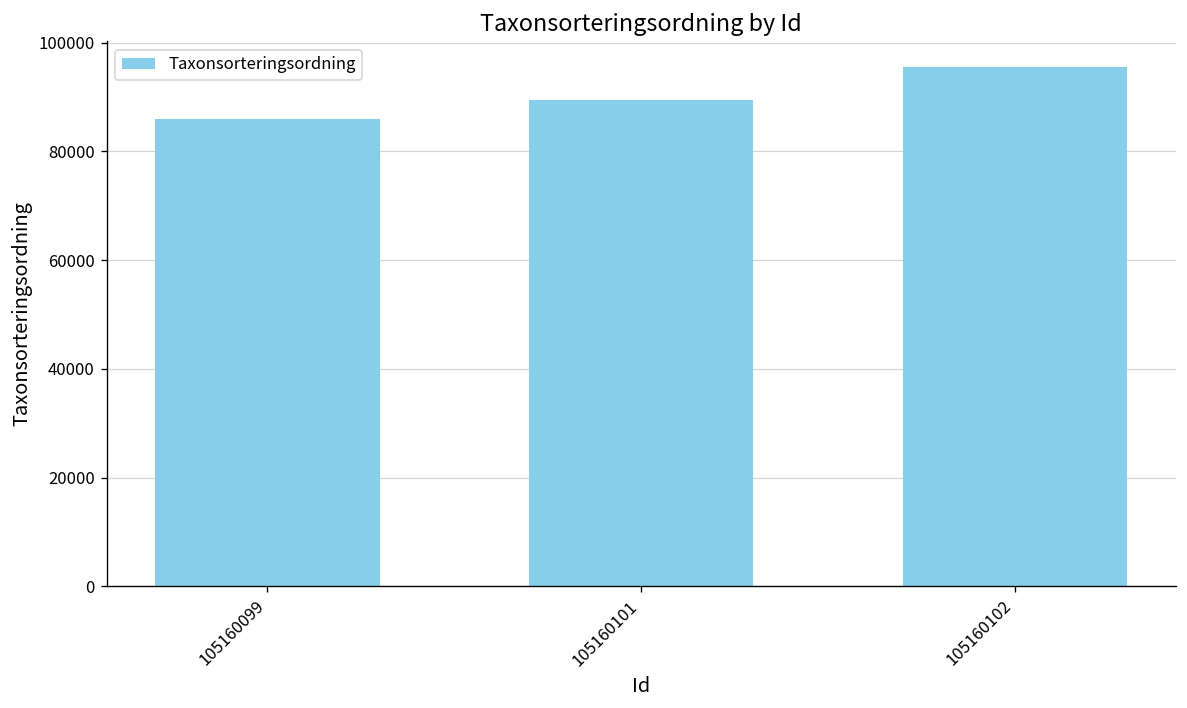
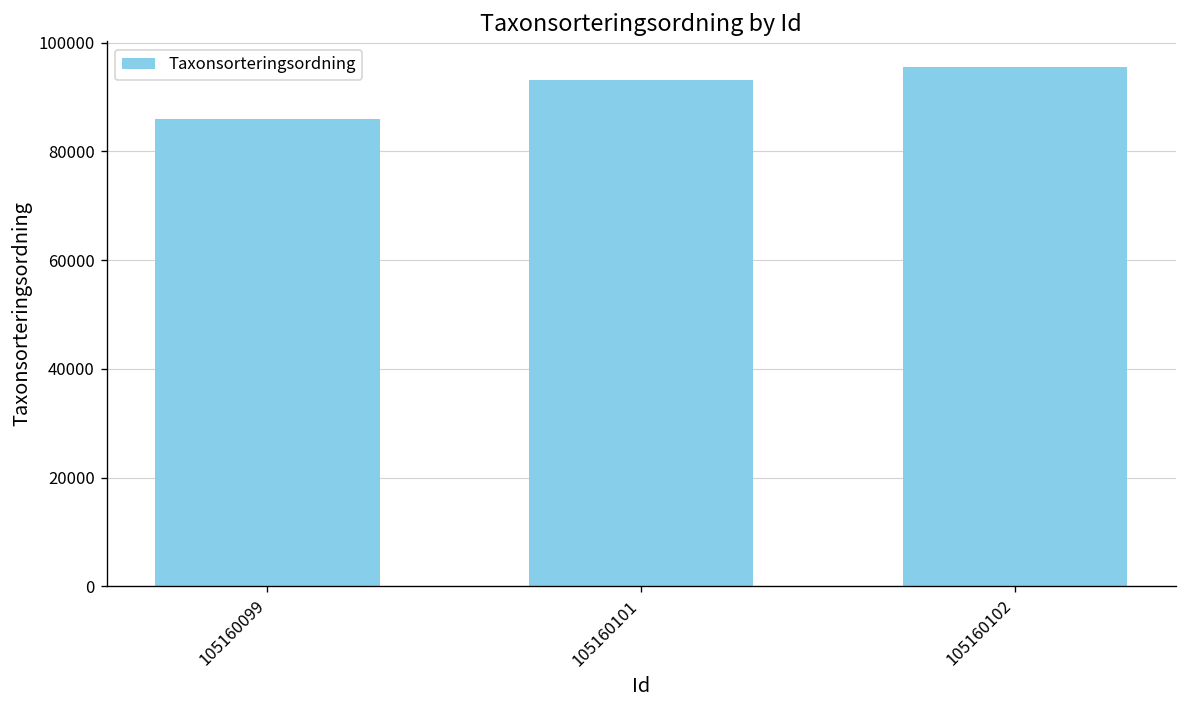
  {
    "105160099": 86000,
-   "105160101": 89000,
+   "105160101": 93000,
    "105160102": 96000
  }
